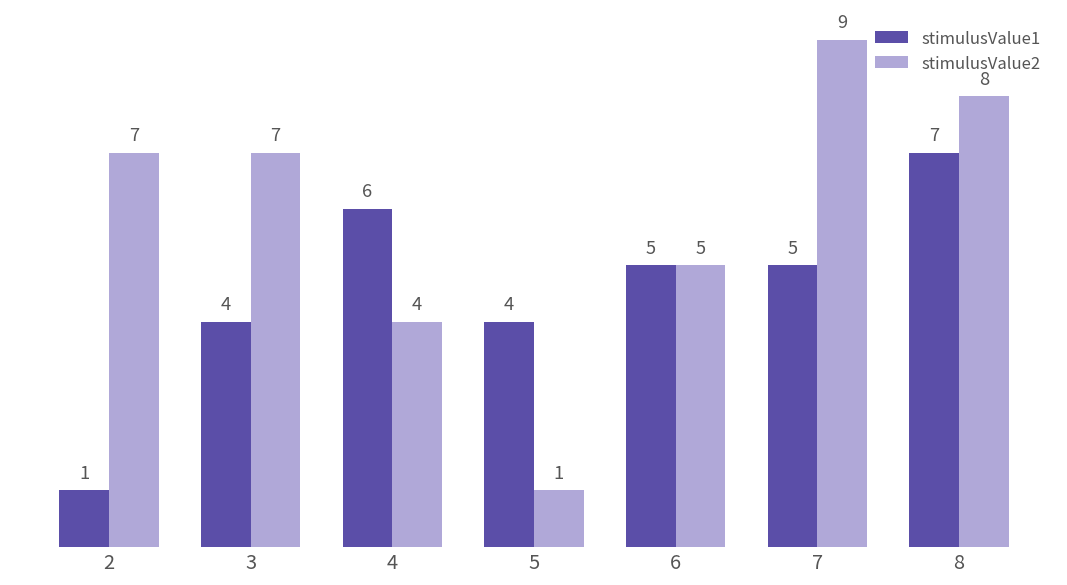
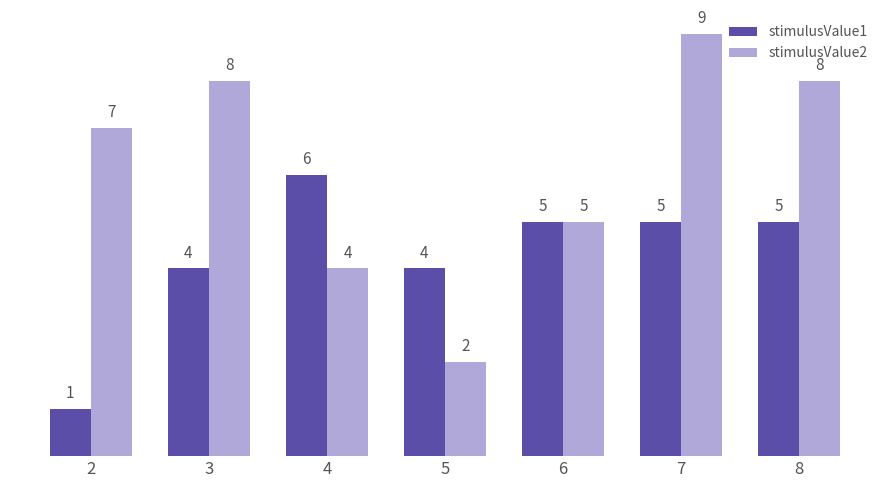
  {
    "stimulusValue1": {
      "2": 1,
      "3": 4,
      "4": 6,
      "5": 4,
      "6": 5,
      "7": 5,
-     "8": 7
+     "8": 5
    },
    "stimulusValue2": {
      "2": 7,
-     "3": 7,
+     "3": 8,
      "4": 4,
-     "5": 1,
+     "5": 2,
      "6": 5,
      "7": 9,
      "8": 8
    }
  }
